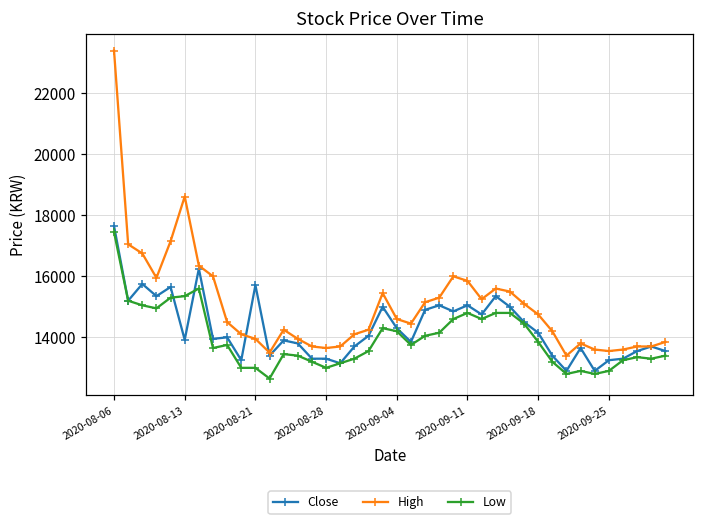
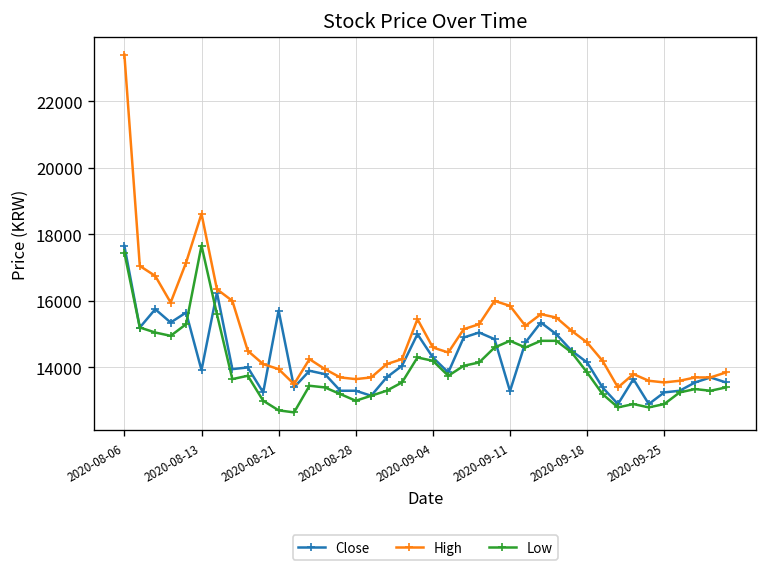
  {
    "Close": {
      "2020-08-06": 17700,
      "2020-08-13": 13900,
      "2020-08-21": 15700,
      "2020-08-28": 13300,
      "2020-09-04": 14300,
-     "2020-09-11": 15100,
+     "2020-09-11": 13300,
      "2020-09-18": 14200,
      "2020-09-25": 13300
    },
    "High": {
      "2020-08-06": 23400,
      "2020-08-13": 18600,
      "2020-08-21": 14000,
      "2020-08-28": 13700,
      "2020-09-04": 14600,
      "2020-09-11": 15900,
      "2020-09-18": 14800,
      "2020-09-25": 13600
    },
    "Low": {
      "2020-08-06": 17500,
-     "2020-08-13": 15400,
-     "2020-08-21": 13000,
+     "2020-08-13": 17700,
+     "2020-08-21": 12700,
      "2020-08-28": 13000,
      "2020-09-04": 14200,
      "2020-09-11": 14800,
      "2020-09-18": 13900,
      "2020-09-25": 12900
    }
  }
